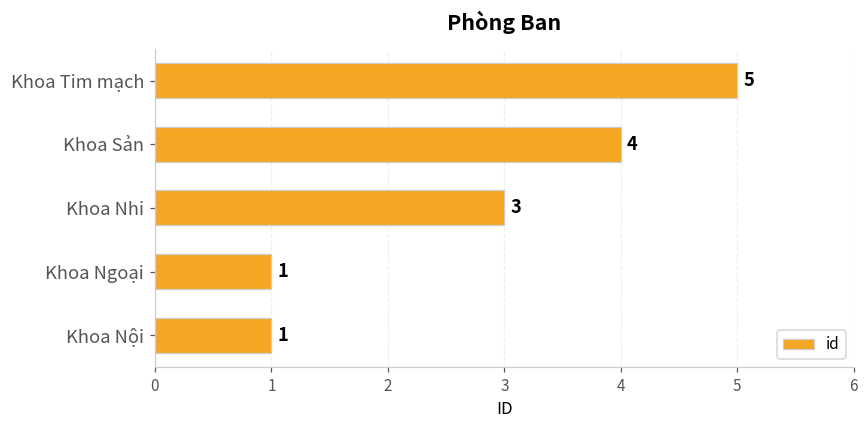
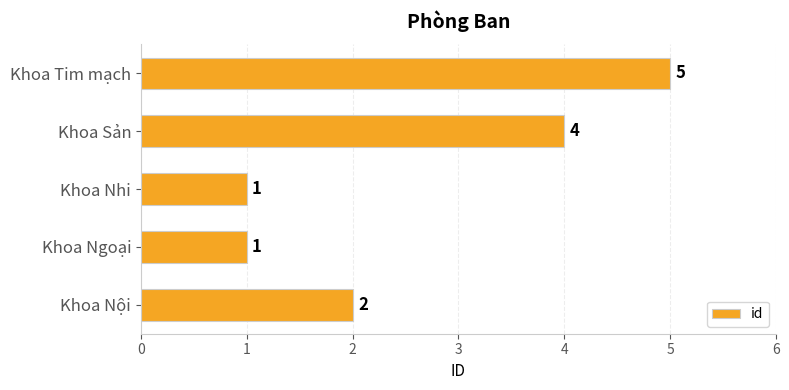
  {
    "Khoa Tim mạch": 5,
    "Khoa Sản": 4,
-   "Khoa Nhi": 3,
+   "Khoa Nhi": 1,
    "Khoa Ngoại": 1,
-   "Khoa Nội": 1
+   "Khoa Nội": 2
  }
